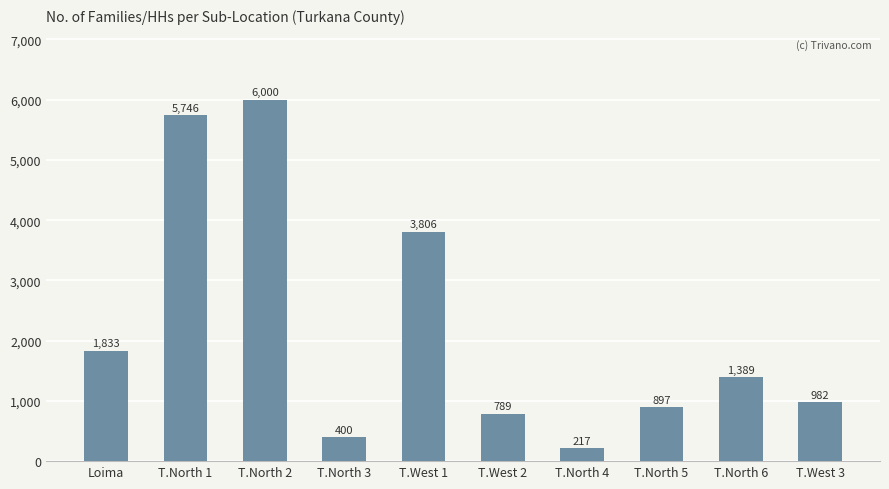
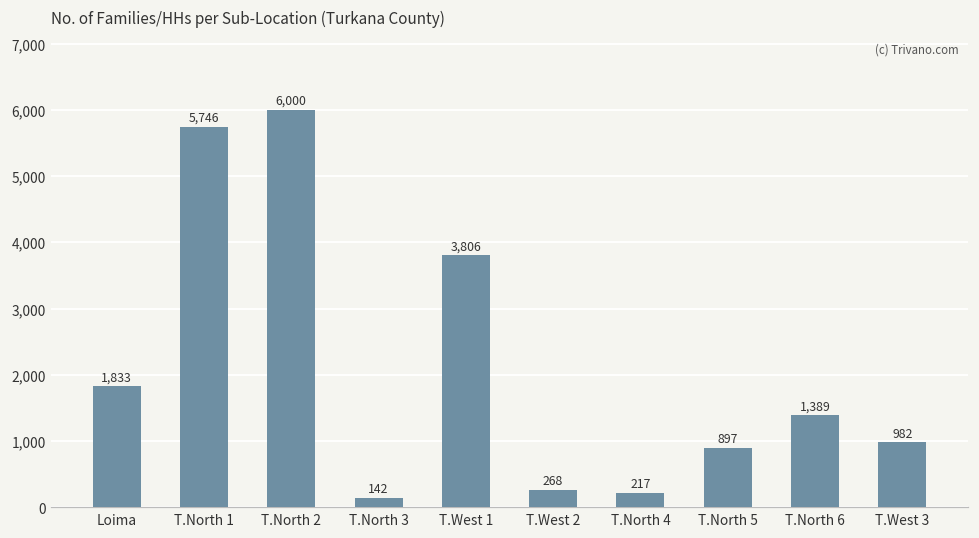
  {
    "Loima": "1,833",
    "T.North 1": "5,746",
    "T.North 2": "6,000",
-   "T.North 3": "400",
+   "T.North 3": "142",
    "T.West 1": "3,806",
-   "T.West 2": "789",
+   "T.West 2": "268",
    "T.North 4": "217",
    "T.North 5": "897",
    "T.North 6": "1,389",
    "T.West 3": "982"
  }
